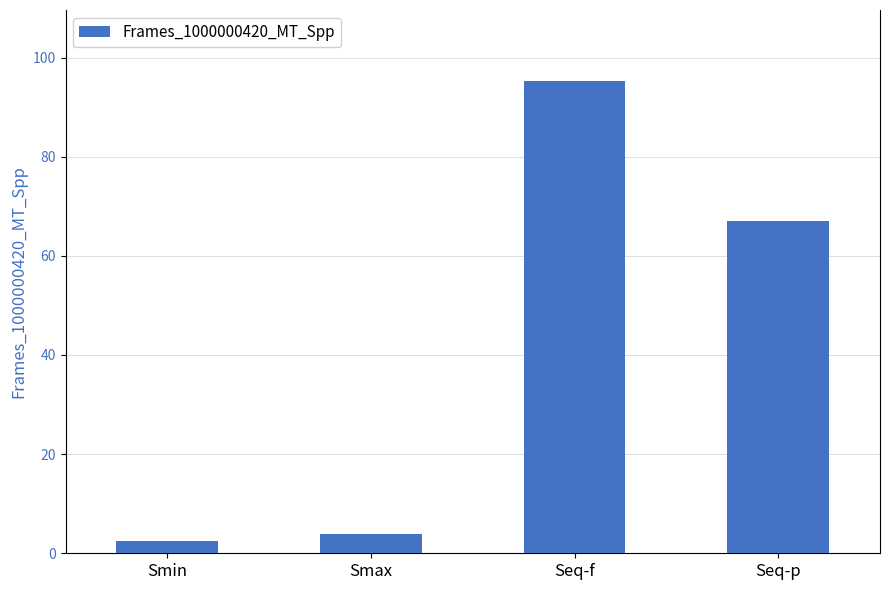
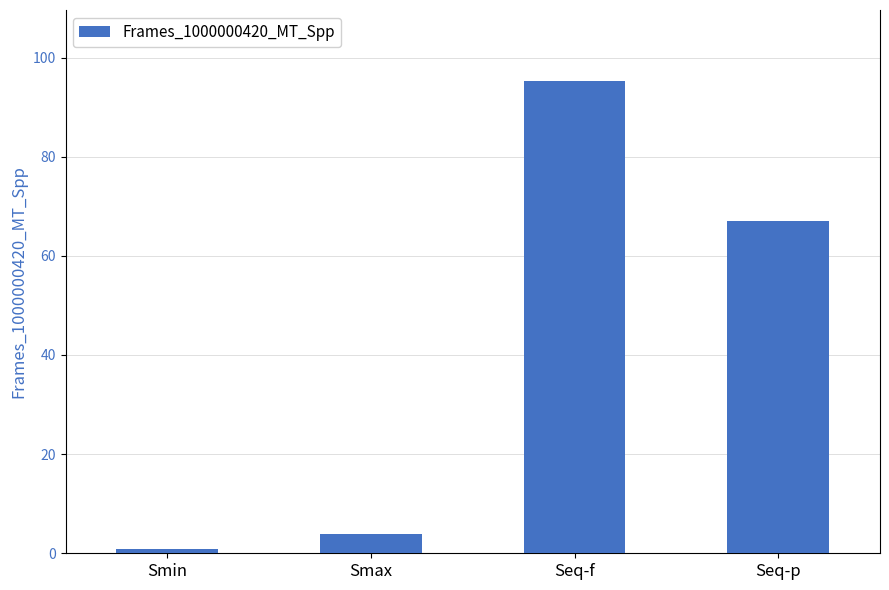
  {
-   "Smin": 2,
+   "Smin": 1,
    "Smax": 4,
    "Seq-f": 95,
    "Seq-p": 67
  }
